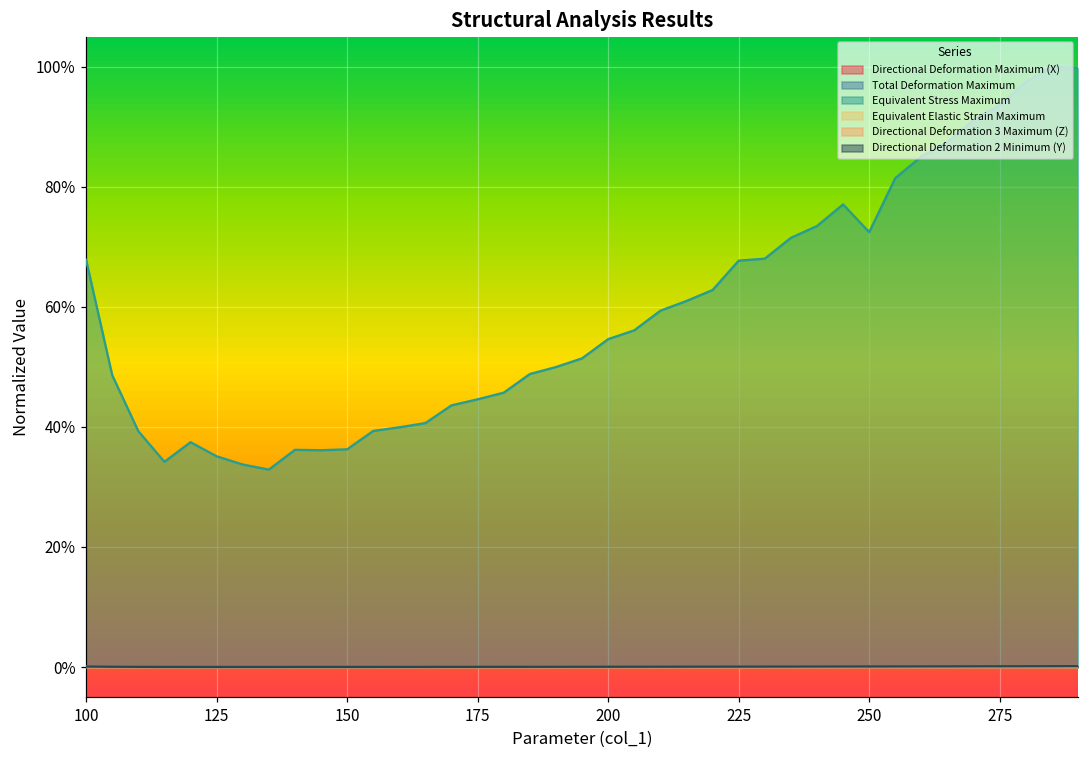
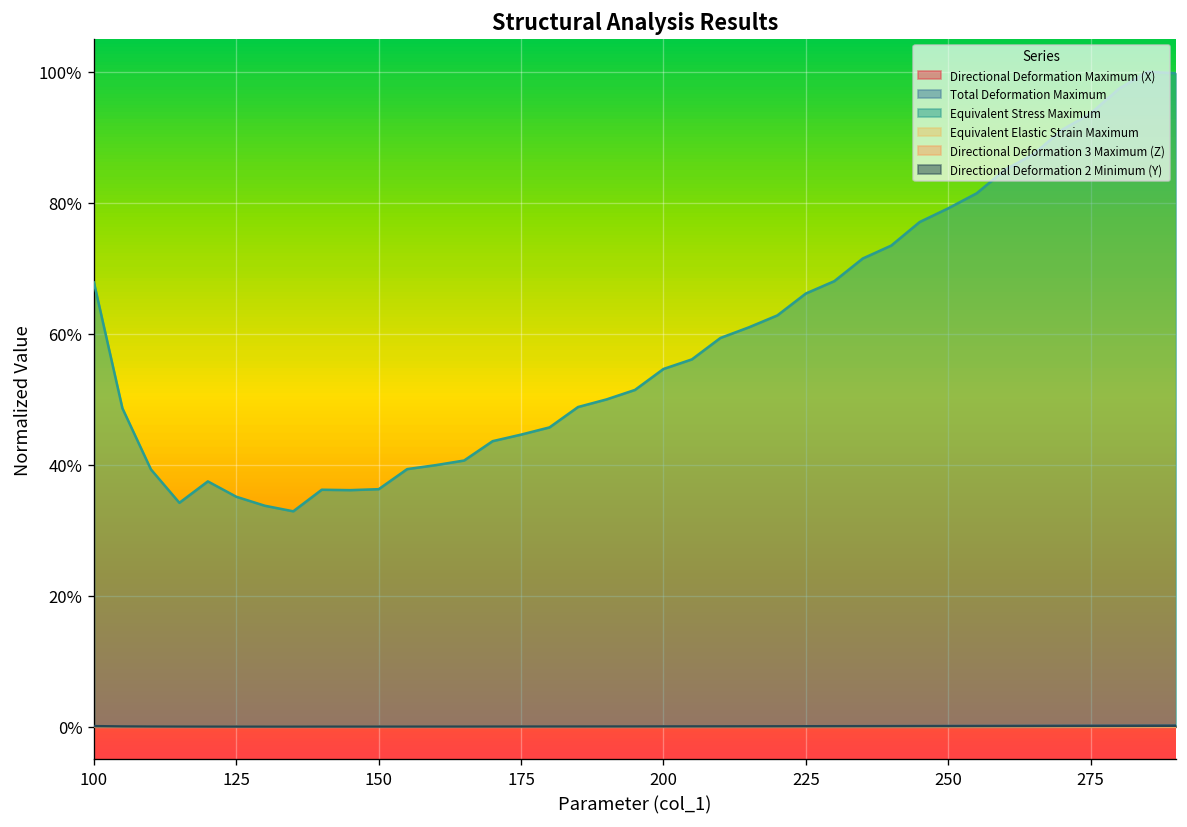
  {
    "Directional Deformation 2 Minimum (Y)": {
      "100": "0%",
      "125": "0%",
      "150": "0%",
      "175": "0%",
      "200": "0%",
      "225": "0%",
      "250": "0%",
      "275": "0%"
    },
    "Equivalent Stress Maximum": {
      "100": "68%",
      "125": "35%",
      "150": "36%",
      "175": "45%",
      "200": "55%",
-     "225": "68%",
-     "250": "72%"
+     "225": "66%",
+     "250": "79%"
    }
  }
